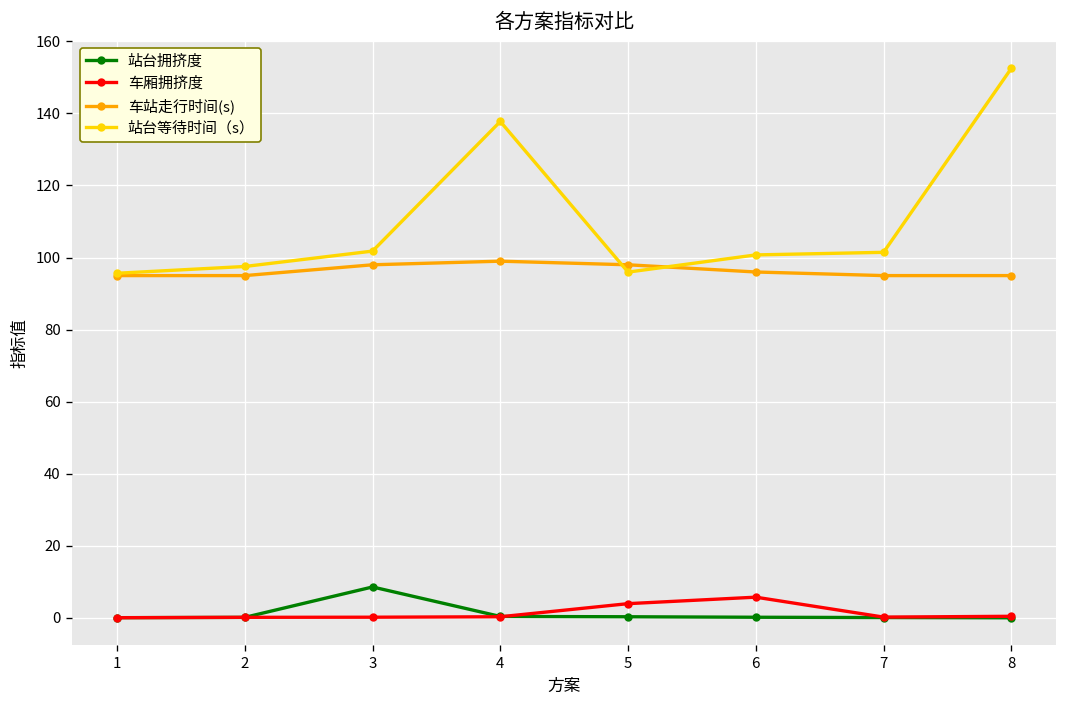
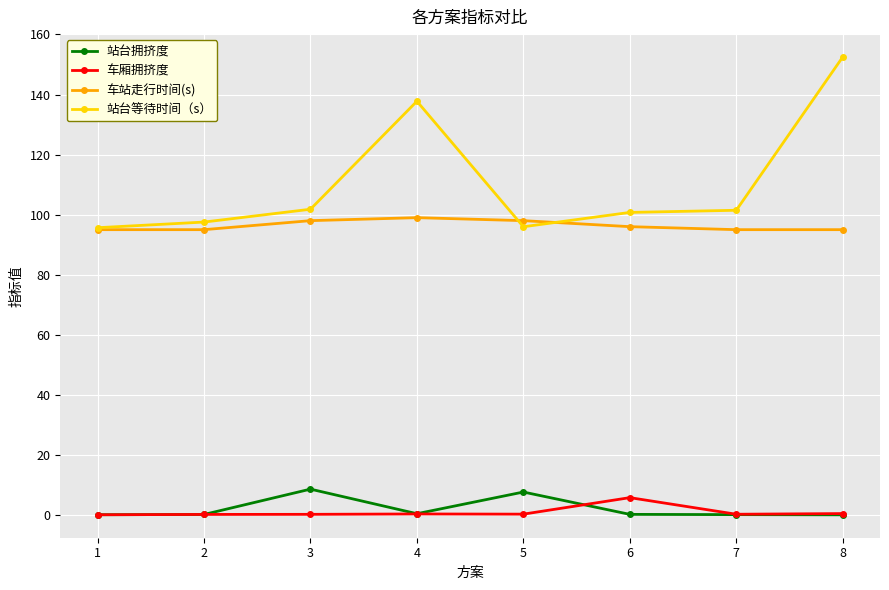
  {
    "站台拥挤度": {
      "3": 9,
-     "5": 0,
+     "5": 8,
      "6": 0
    },
    "车厢拥挤度": {
      "3": 0,
-     "5": 4,
+     "5": 0,
      "6": 6
    }
  }
